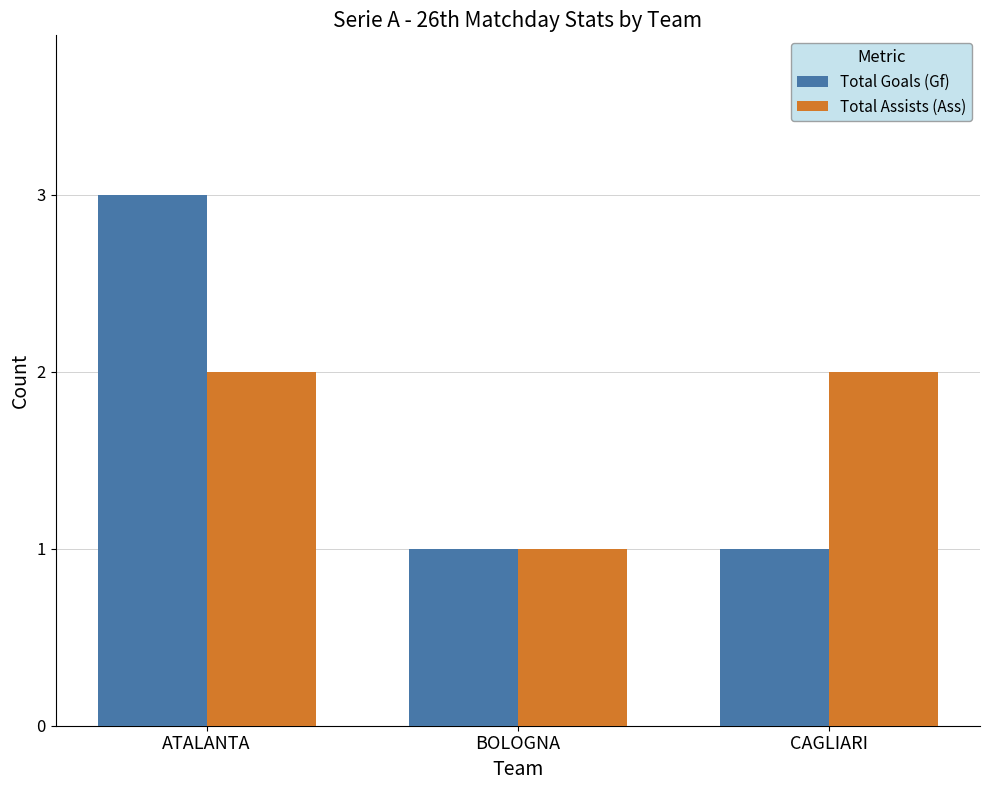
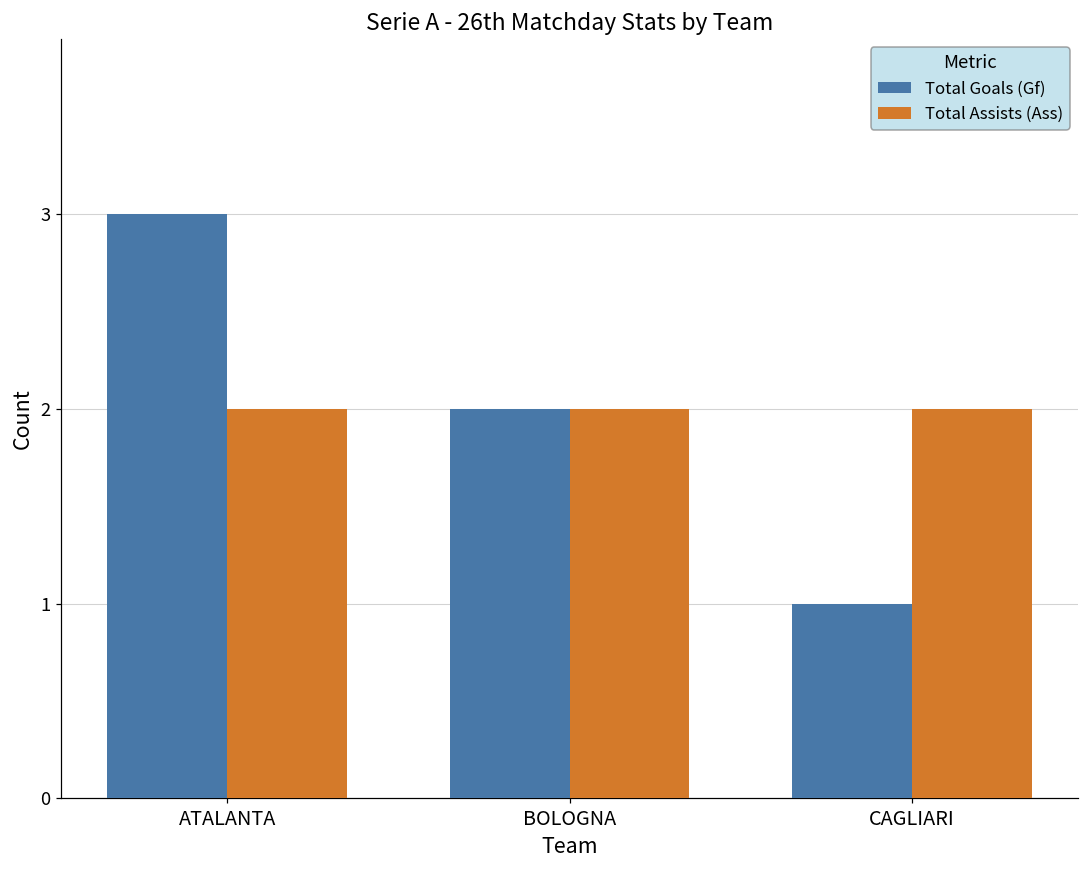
  {
    "Total Goals (Gf)": {
      "ATALANTA": 3,
-     "BOLOGNA": 1,
+     "BOLOGNA": 2,
      "CAGLIARI": 1
    },
    "Total Assists (Ass)": {
      "ATALANTA": 2,
-     "BOLOGNA": 1,
+     "BOLOGNA": 2,
      "CAGLIARI": 2
    }
  }
